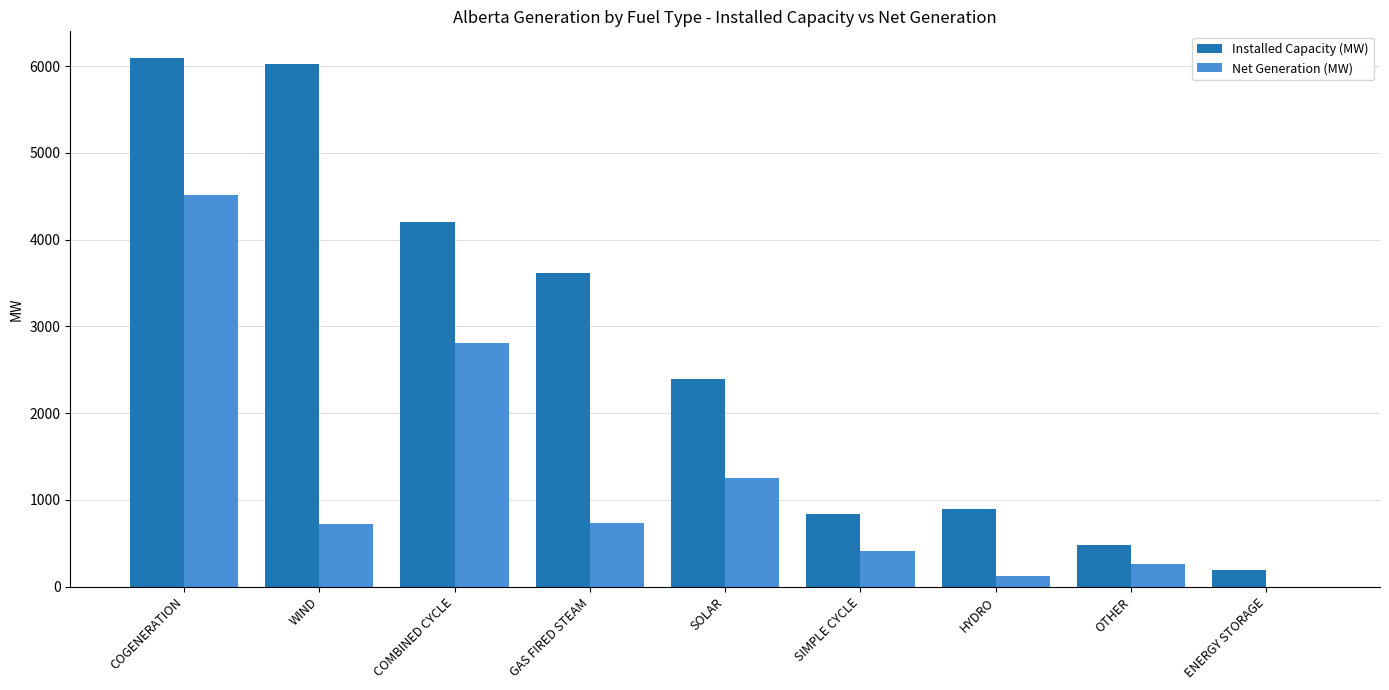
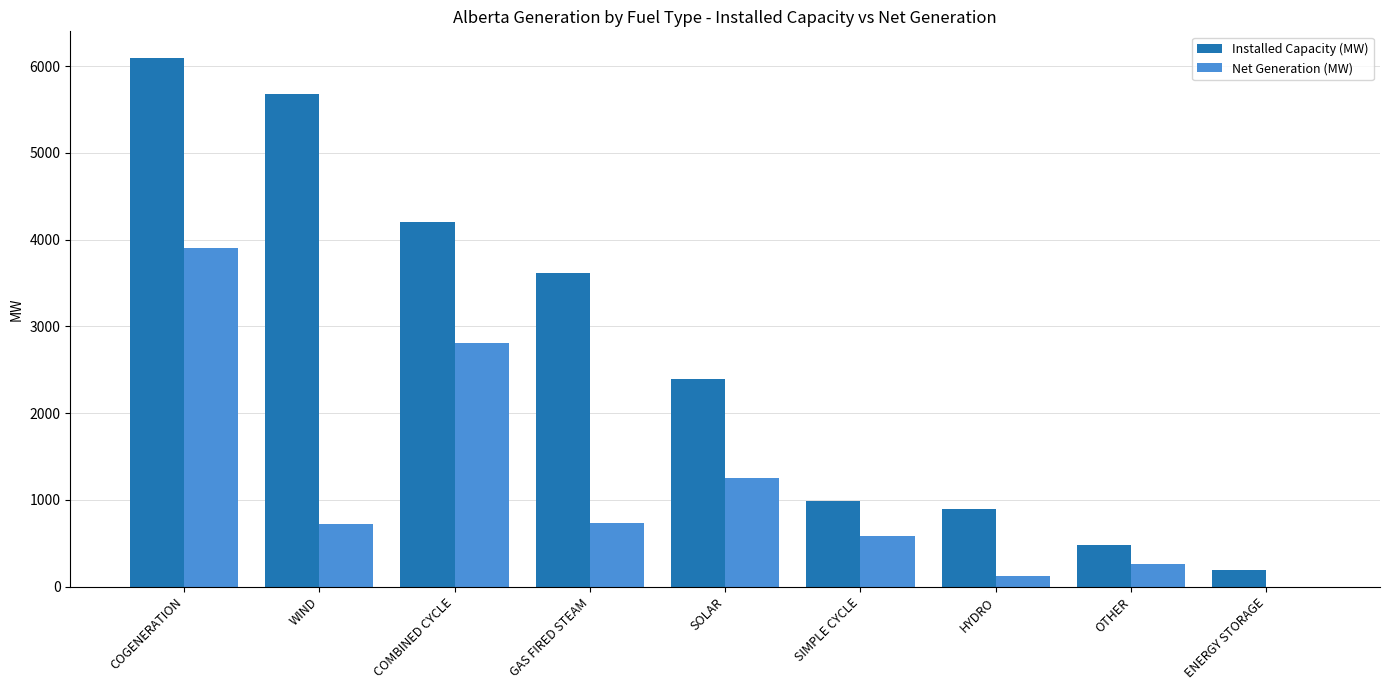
  {
    "Installed Capacity (MW)": {
      "COGENERATION": 6100,
-     "WIND": 6000,
+     "WIND": 5700,
      "COMBINED CYCLE": 4200,
      "GAS FIRED STEAM": 3600,
      "SOLAR": 2400,
-     "SIMPLE CYCLE": 800,
+     "SIMPLE CYCLE": 1000,
      "HYDRO": 900,
      "OTHER": 500,
      "ENERGY STORAGE": 200
    },
    "Net Generation (MW)": {
-     "COGENERATION": 4500,
+     "COGENERATION": 3900,
      "WIND": 700,
      "COMBINED CYCLE": 2800,
      "GAS FIRED STEAM": 700,
      "SOLAR": 1300,
-     "SIMPLE CYCLE": 400,
+     "SIMPLE CYCLE": 600,
      "HYDRO": 100,
      "OTHER": 300,
      "ENERGY STORAGE": 0
    }
  }
